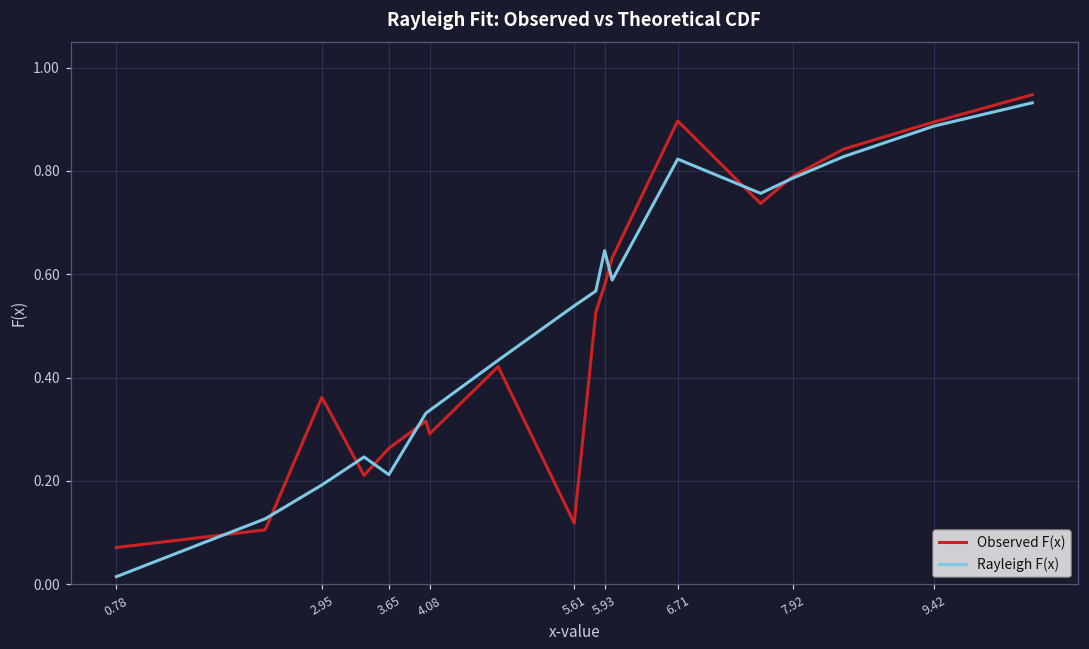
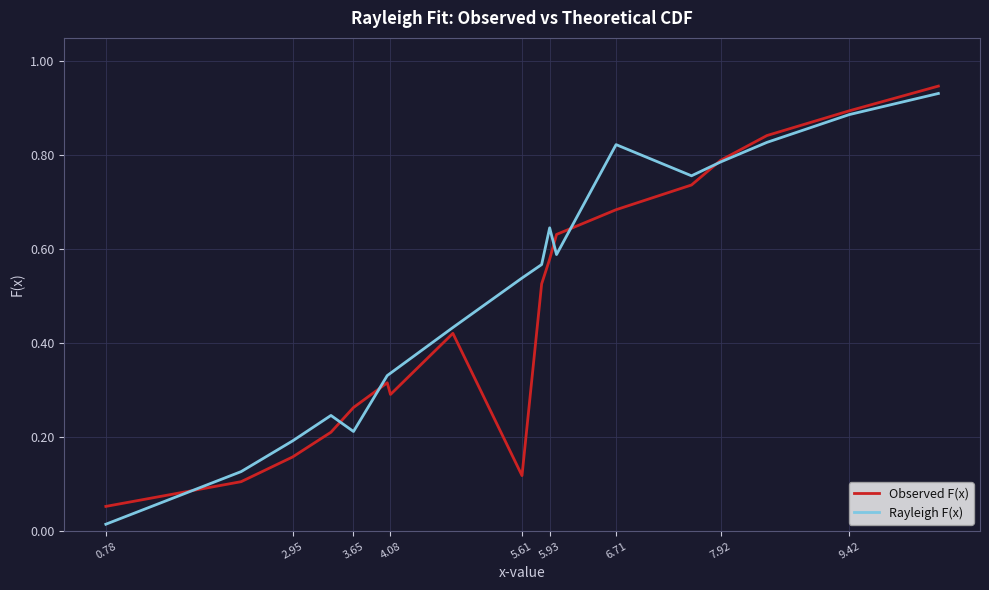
  {
    "Observed F(x)": {
-     "0.78": 0.07,
-     "2.95": 0.36,
+     "0.78": 0.05,
+     "2.95": 0.16,
      "3.65": 0.26,
      "4.08": 0.29,
      "5.61": 0.12,
      "5.93": 0.58,
-     "6.71": 0.90,
+     "6.71": 0.68,
      "9.42": 0.89
    },
    "Rayleigh F(x)": {
      "0.78": 0.01,
      "2.95": 0.19,
      "3.65": 0.21,
      "4.08": 0.34,
      "5.61": 0.54,
      "5.93": 0.65,
      "6.71": 0.82,
      "9.42": 0.89
    }
  }
